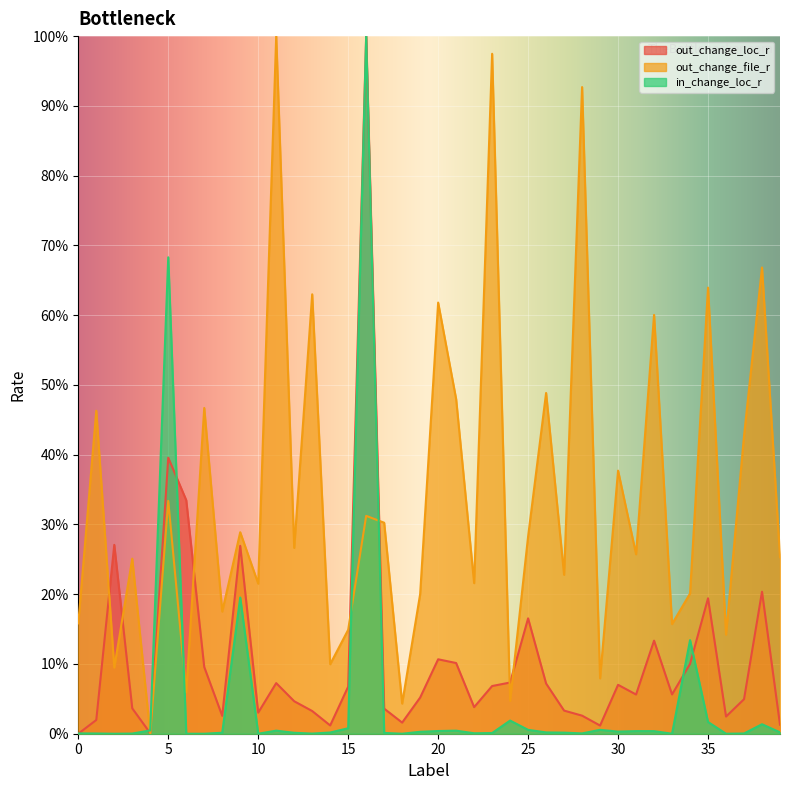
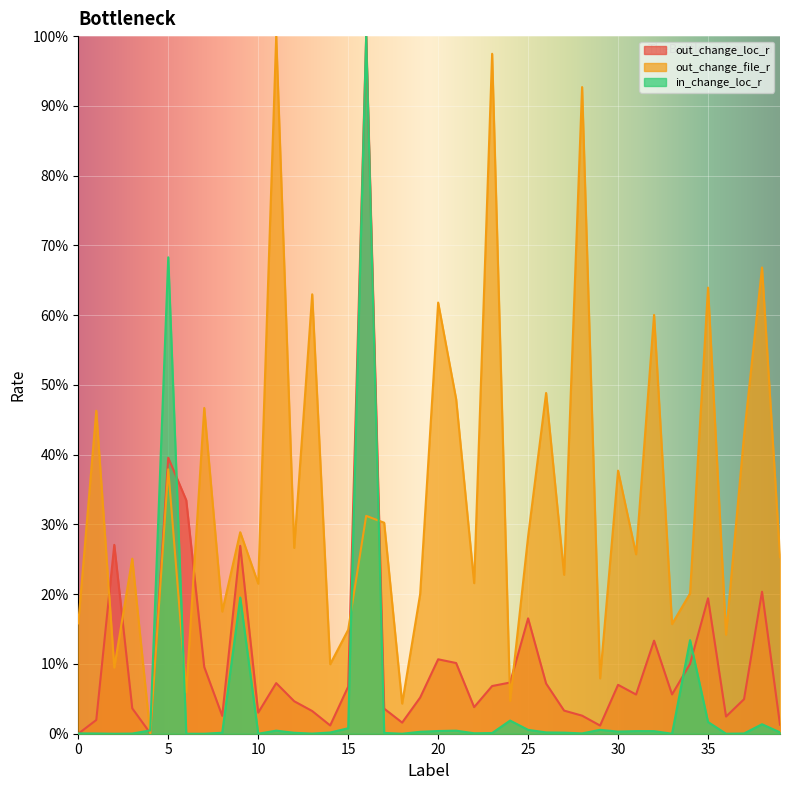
  {
    "out_change_loc_r": {
      "5": "40%",
      "10": "3%",
      "15": "7%",
      "20": "11%",
      "25": "17%",
      "30": "7%",
      "35": "19%"
    },
    "out_change_file_r": {
      "0": "16%",
-     "5": "33%",
+     "5": "38%",
      "10": "22%",
      "15": "15%",
      "20": "62%",
      "25": "28%",
      "30": "38%",
      "35": "64%"
    },
    "in_change_loc_r": {
      "5": "68%",
      "10": "0%",
      "15": "1%",
      "20": "0%",
      "25": "1%",
      "30": "0%",
      "35": "2%"
    }
  }
